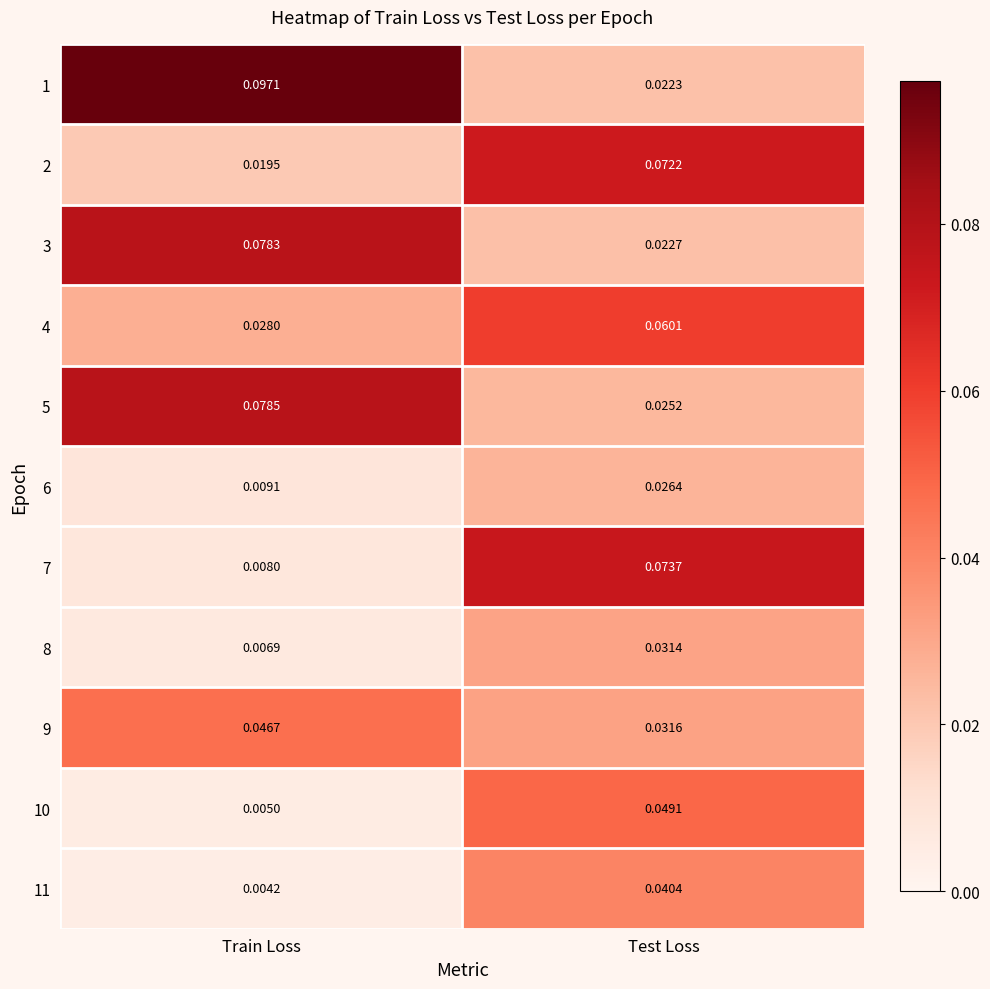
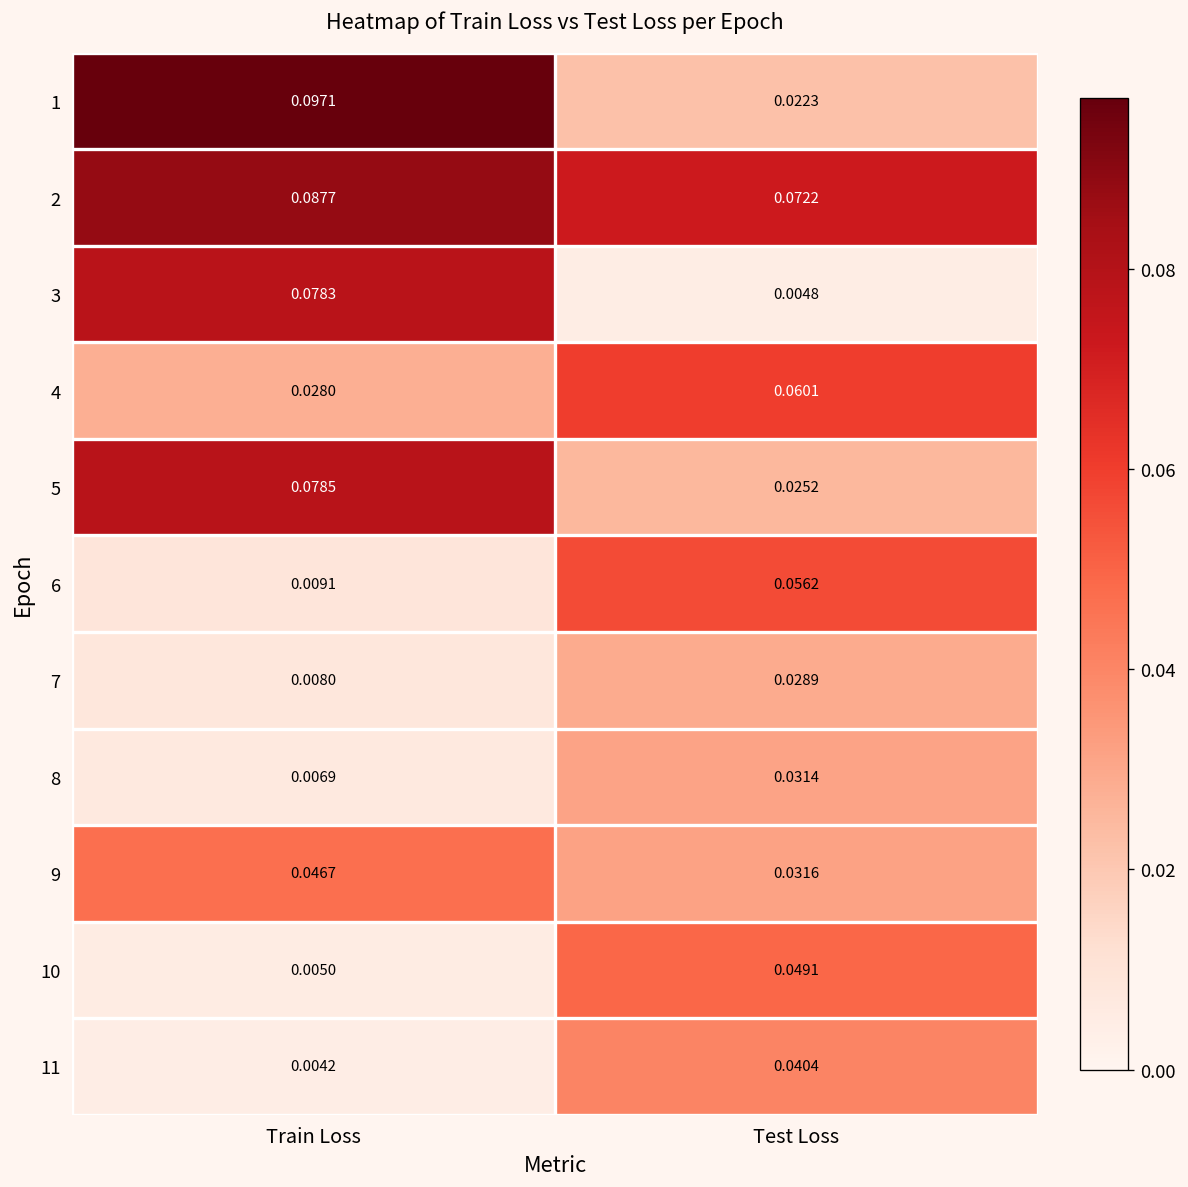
  {
    "1": {
      "Train Loss": 0.0971,
      "Test Loss": 0.0223
    },
    "2": {
-     "Train Loss": 0.0195,
+     "Train Loss": 0.0877,
      "Test Loss": 0.0722
    },
    "3": {
      "Train Loss": 0.0783,
-     "Test Loss": 0.0227
+     "Test Loss": 0.0048
    },
    "4": {
      "Train Loss": 0.0280,
      "Test Loss": 0.0601
    },
    "5": {
      "Train Loss": 0.0785,
      "Test Loss": 0.0252
    },
    "6": {
      "Train Loss": 0.0091,
-     "Test Loss": 0.0264
+     "Test Loss": 0.0562
    },
    "7": {
      "Train Loss": 0.0080,
-     "Test Loss": 0.0737
+     "Test Loss": 0.0289
    },
    "8": {
      "Train Loss": 0.0069,
      "Test Loss": 0.0314
    },
    "9": {
      "Train Loss": 0.0467,
      "Test Loss": 0.0316
    },
    "10": {
      "Train Loss": 0.0050,
      "Test Loss": 0.0491
    },
    "11": {
      "Train Loss": 0.0042,
      "Test Loss": 0.0404
    }
  }
